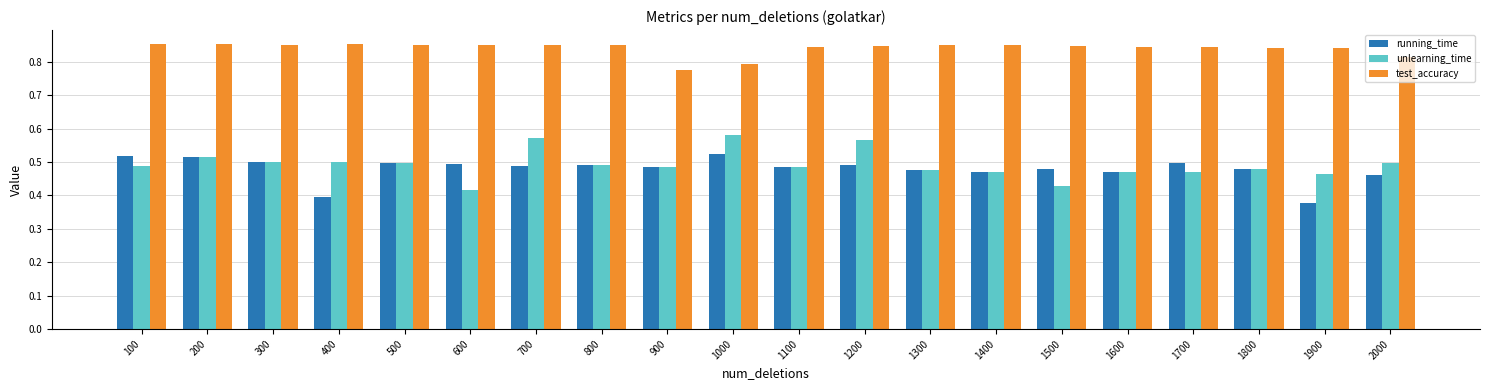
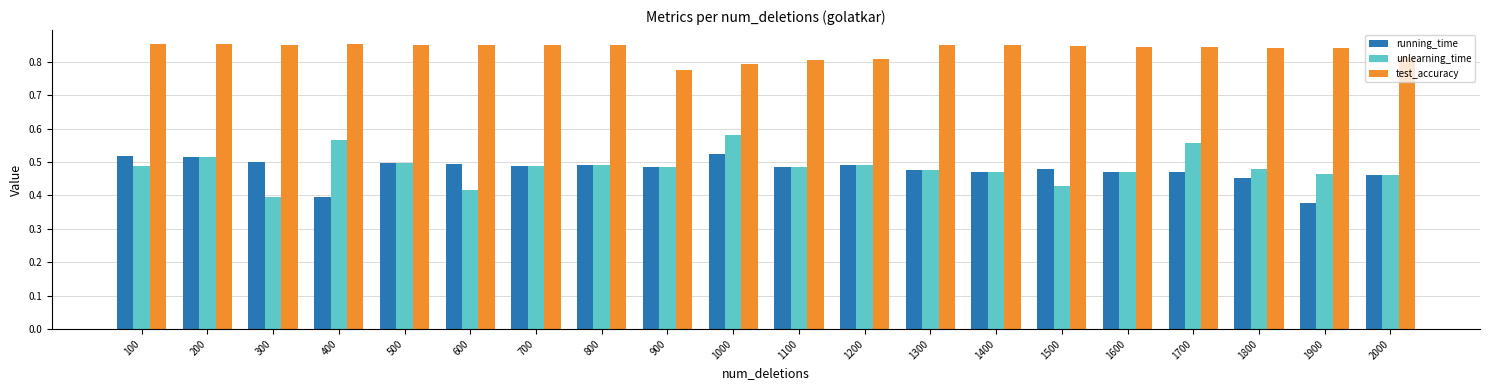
  {
    "running_time": {
      "100": 0.52,
      "200": 0.51,
      "300": 0.50,
      "400": 0.40,
      "500": 0.50,
      "600": 0.49,
      "700": 0.49,
      "800": 0.49,
      "900": 0.49,
      "1000": 0.53,
      "1100": 0.48,
      "1200": 0.49,
      "1300": 0.48,
      "1400": 0.47,
      "1500": 0.48,
      "1600": 0.47,
-     "1700": 0.50,
-     "1800": 0.48,
+     "1700": 0.47,
+     "1800": 0.45,
      "1900": 0.38,
      "2000": 0.46
    },
    "unlearning_time": {
      "100": 0.49,
      "200": 0.51,
-     "300": 0.50,
-     "400": 0.50,
+     "300": 0.39,
+     "400": 0.57,
      "500": 0.50,
      "600": 0.41,
-     "700": 0.57,
+     "700": 0.49,
      "800": 0.49,
      "900": 0.49,
      "1000": 0.58,
      "1100": 0.48,
-     "1200": 0.57,
+     "1200": 0.49,
      "1300": 0.48,
      "1400": 0.47,
      "1500": 0.43,
      "1600": 0.47,
-     "1700": 0.47,
+     "1700": 0.56,
      "1800": 0.48,
      "1900": 0.46,
-     "2000": 0.50
+     "2000": 0.46
    },
    "test_accuracy": {
      "100": 0.85,
      "200": 0.85,
      "300": 0.85,
      "400": 0.85,
      "500": 0.85,
      "600": 0.85,
      "700": 0.85,
      "800": 0.85,
      "900": 0.77,
      "1000": 0.79,
-     "1100": 0.84,
-     "1200": 0.85,
+     "1100": 0.81,
+     "1200": 0.81,
      "1300": 0.85,
      "1400": 0.85,
      "1500": 0.85,
      "1600": 0.85,
      "1700": 0.84,
      "1800": 0.84,
      "1900": 0.84
    }
  }
